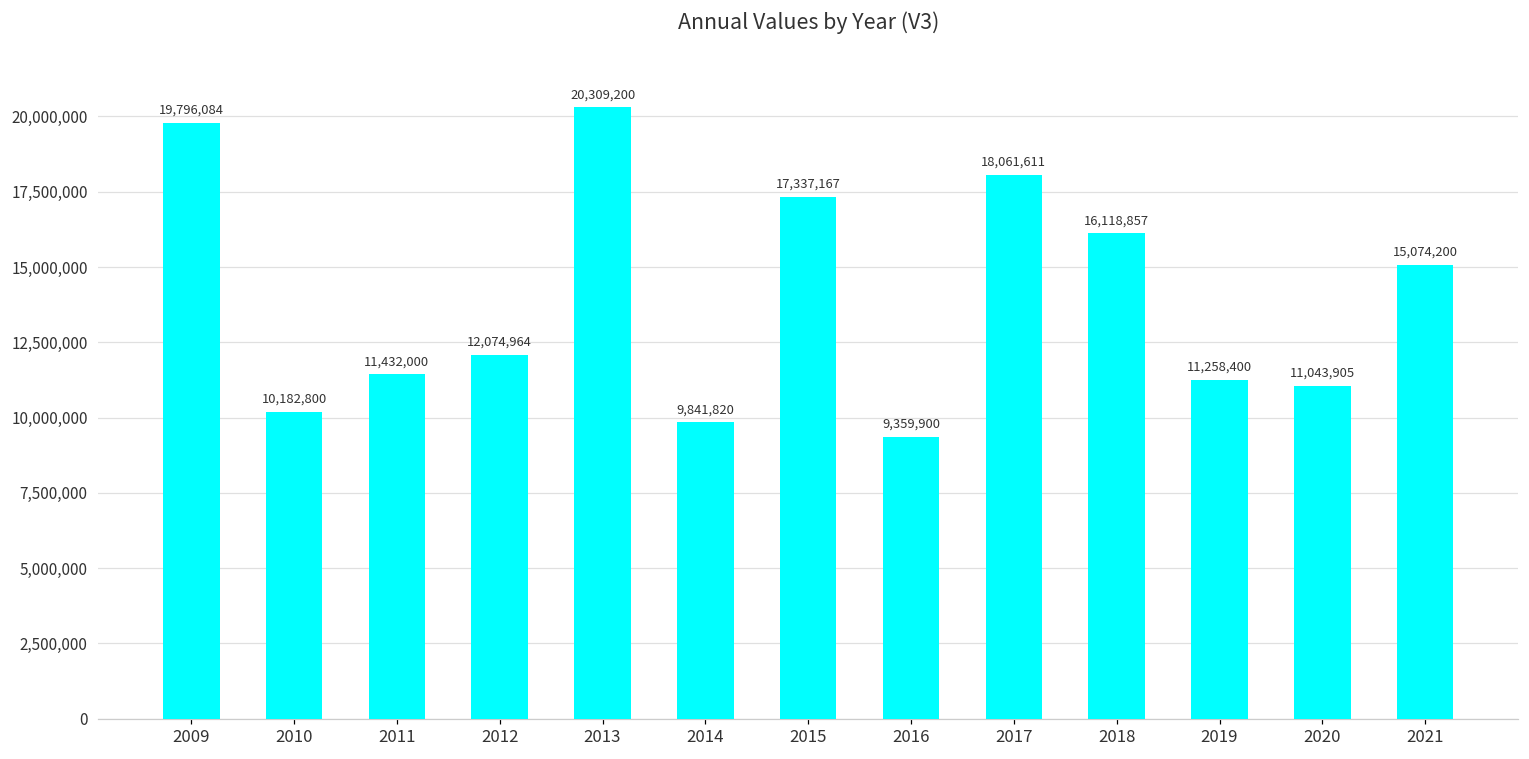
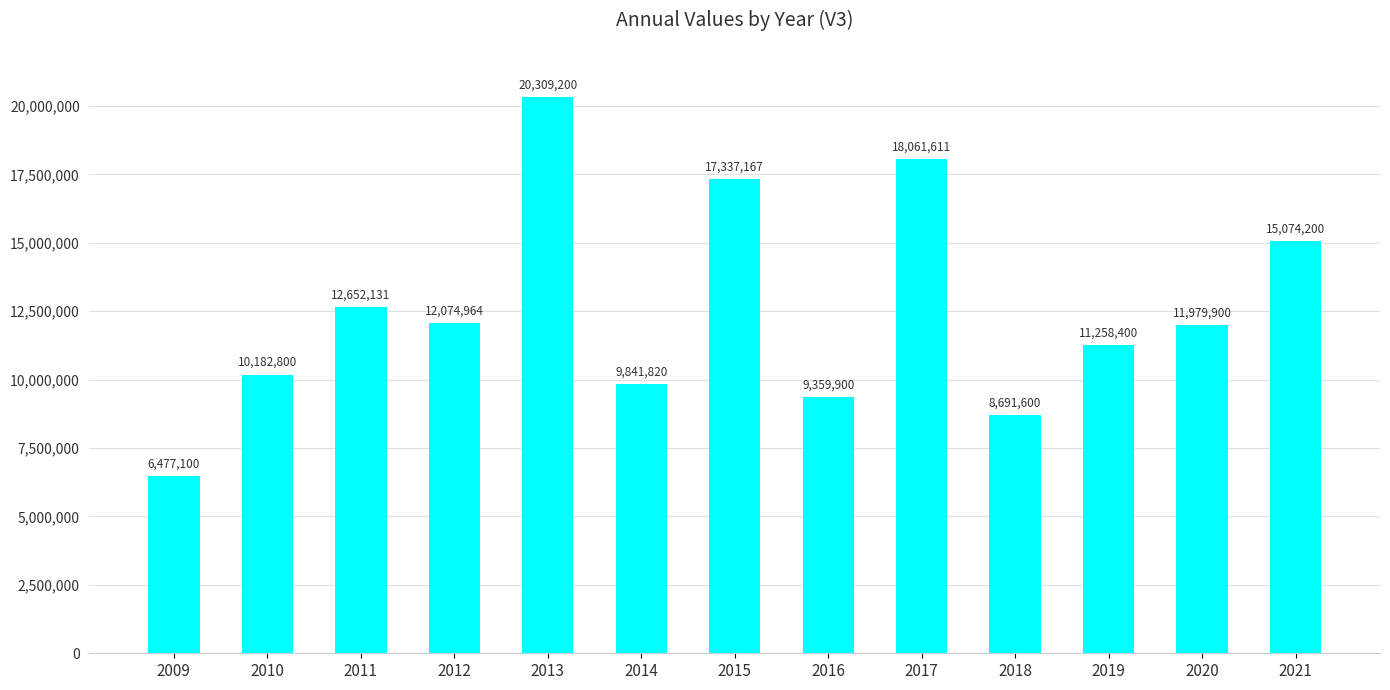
  {
-   "2009": "19,796,084",
+   "2009": "6,477,100",
    "2010": "10,182,800",
-   "2011": "11,432,000",
+   "2011": "12,652,131",
    "2012": "12,074,964",
    "2013": "20,309,200",
    "2014": "9,841,820",
    "2015": "17,337,167",
    "2016": "9,359,900",
    "2017": "18,061,611",
-   "2018": "16,118,857",
+   "2018": "8,691,600",
    "2019": "11,258,400",
-   "2020": "11,043,905",
+   "2020": "11,979,900",
    "2021": "15,074,200"
  }
